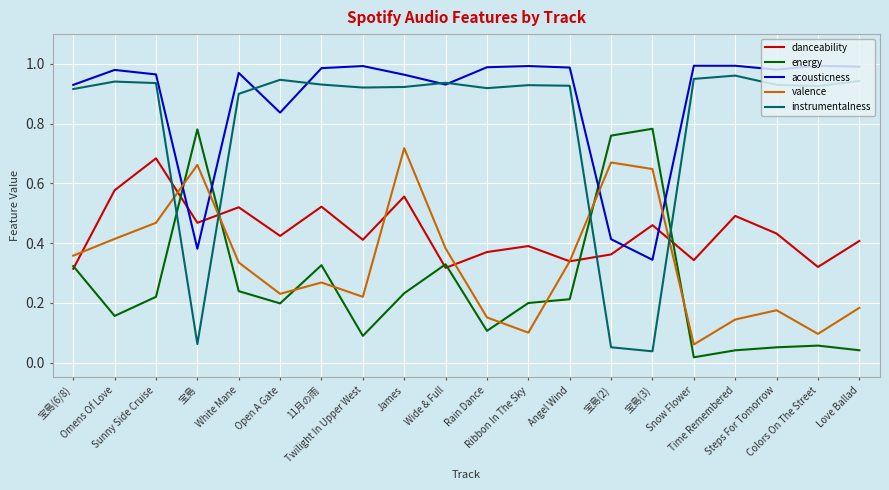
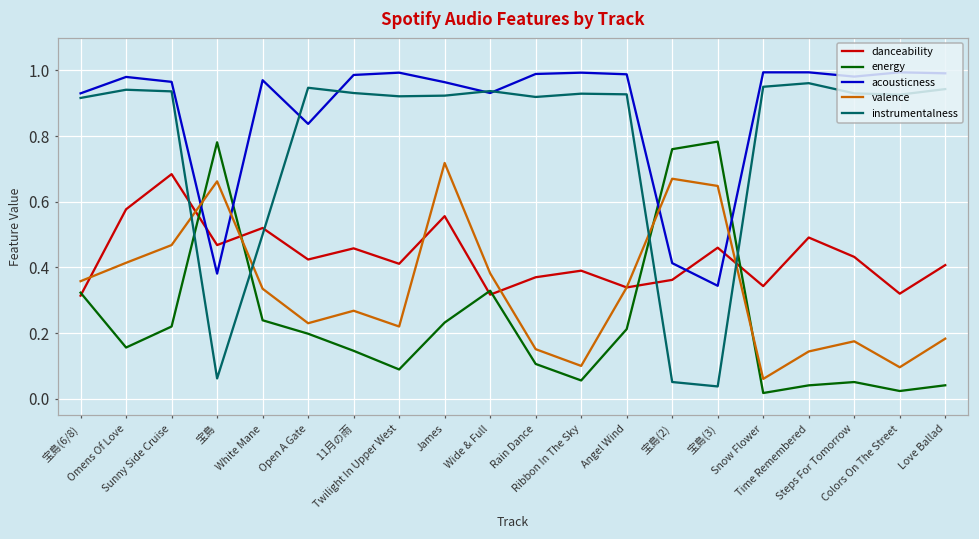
  {
    "danceability": {
      "宝島(6/8)": 0.31,
      "Omens Of Love": 0.58,
      "Sunny Side Cruise": 0.68,
      "宝島": 0.47,
      "White Mane": 0.52,
      "Open A Gate": 0.42,
-     "11月の雨": 0.52,
+     "11月の雨": 0.46,
      "Twilight In Upper West": 0.41,
      "James": 0.56,
      "Wide & Full": 0.32,
      "Rain Dance": 0.37,
      "Ribbon In The Sky": 0.39,
      "宝島(2)": 0.36,
      "宝島(3)": 0.46,
      "Snow Flower": 0.34,
      "Time Remembered": 0.49,
      "Steps For Tomorrow": 0.43,
      "Colors On The Street": 0.32,
      "Love Ballad": 0.41
    },
    "energy": {
      "宝島(6/8)": 0.32,
      "Omens Of Love": 0.16,
      "Sunny Side Cruise": 0.22,
      "宝島": 0.78,
      "White Mane": 0.24,
      "Open A Gate": 0.20,
-     "11月の雨": 0.33,
+     "11月の雨": 0.15,
      "Twilight In Upper West": 0.09,
      "James": 0.23,
      "Wide & Full": 0.33,
      "Rain Dance": 0.11,
-     "Ribbon In The Sky": 0.20,
+     "Ribbon In The Sky": 0.06,
      "Angel Wind": 0.21,
      "宝島(2)": 0.76,
      "宝島(3)": 0.78,
      "Snow Flower": 0.02,
      "Time Remembered": 0.04,
      "Steps For Tomorrow": 0.05,
-     "Colors On The Street": 0.06,
+     "Colors On The Street": 0.02,
      "Love Ballad": 0.04
    },
    "acousticness": {
      "宝島(6/8)": 0.93,
      "Omens Of Love": 0.98,
      "Sunny Side Cruise": 0.97,
      "宝島": 0.38,
      "White Mane": 0.97,
      "Open A Gate": 0.84,
      "11月の雨": 0.99,
      "Twilight In Upper West": 0.99,
      "James": 0.96,
      "Rain Dance": 0.99,
      "Ribbon In The Sky": 0.99,
      "Angel Wind": 0.99,
      "宝島(2)": 0.41,
      "宝島(3)": 0.34,
      "Snow Flower": 0.99,
      "Time Remembered": 0.99
    },
    "valence": {
      "宝島(6/8)": 0.36,
      "Omens Of Love": 0.41,
      "Sunny Side Cruise": 0.47,
      "宝島": 0.66,
      "White Mane": 0.34,
      "Open A Gate": 0.23,
      "11月の雨": 0.27,
      "Twilight In Upper West": 0.22,
      "James": 0.72,
      "Wide & Full": 0.38,
      "Rain Dance": 0.15,
      "Ribbon In The Sky": 0.10,
      "宝島(2)": 0.67,
      "宝島(3)": 0.65,
      "Snow Flower": 0.06,
      "Time Remembered": 0.14,
      "Steps For Tomorrow": 0.18,
      "Colors On The Street": 0.10,
      "Love Ballad": 0.18
    },
    "instrumentalness": {
      "宝島(6/8)": 0.92,
      "Omens Of Love": 0.94,
      "Sunny Side Cruise": 0.94,
      "宝島": 0.06,
-     "White Mane": 0.9,
+     "White Mane": 0.5,
      "Open A Gate": 0.95,
      "11月の雨": 0.93,
      "Twilight In Upper West": 0.92,
      "James": 0.92,
      "Rain Dance": 0.92,
      "Ribbon In The Sky": 0.93,
      "Angel Wind": 0.93,
      "宝島(2)": 0.05,
      "宝島(3)": 0.04,
      "Snow Flower": 0.95,
      "Time Remembered": 0.96
    }
  }
